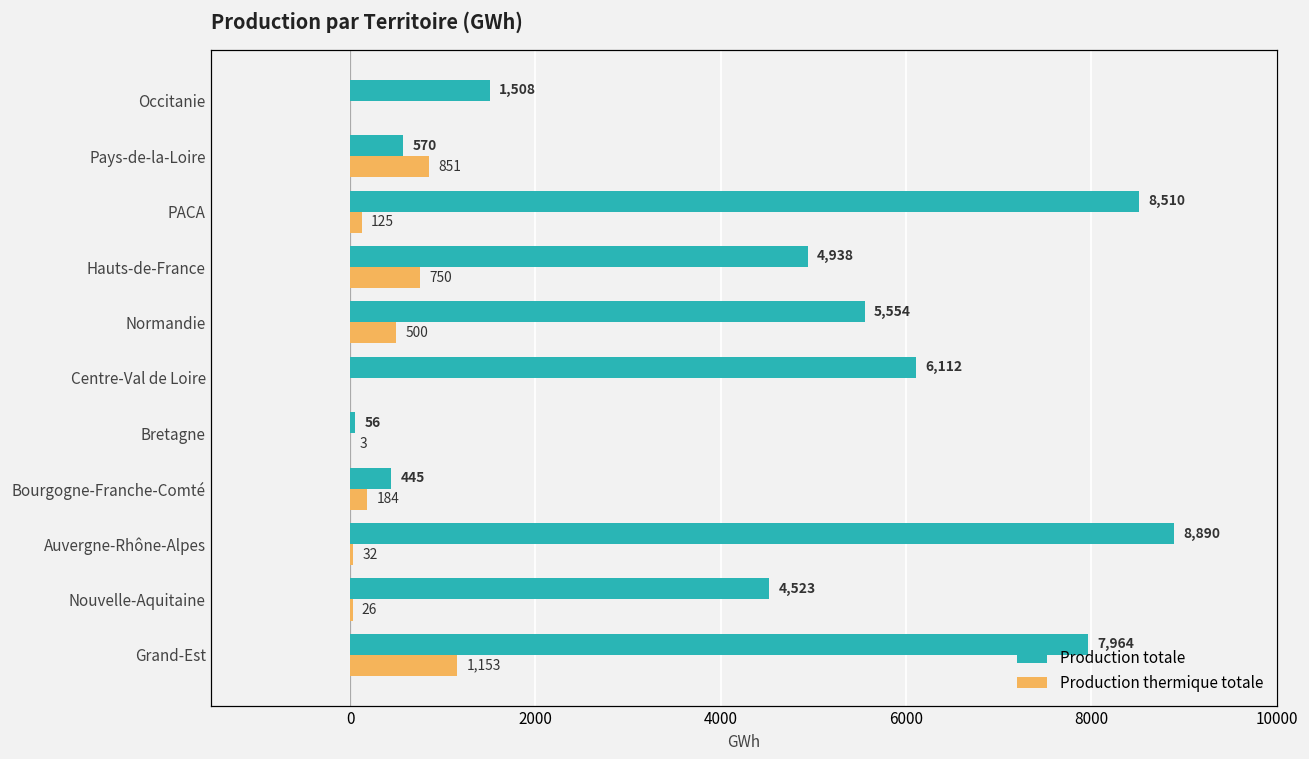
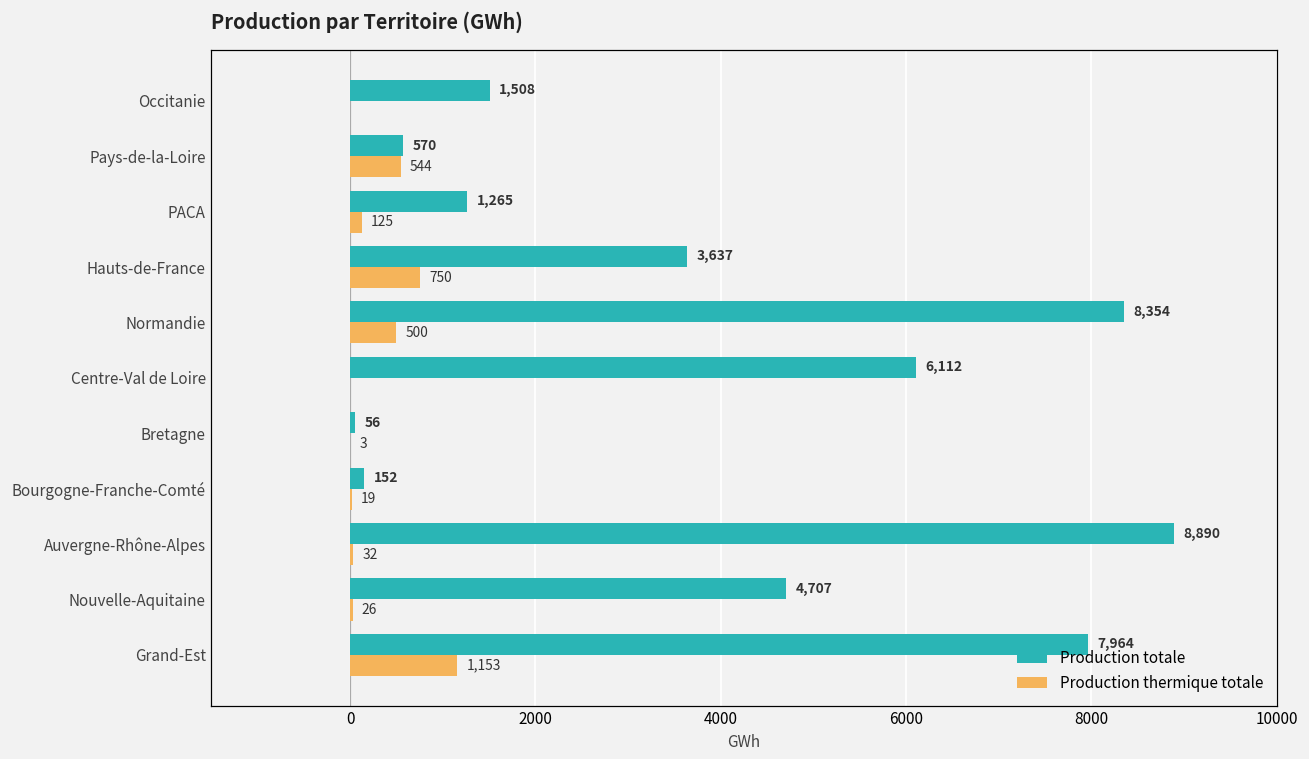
  {
    "Production totale": {
      "Occitanie": "1,508",
      "Pays-de-la-Loire": "570",
-     "PACA": "8,510",
-     "Hauts-de-France": "4,938",
-     "Normandie": "5,554",
+     "PACA": "1,265",
+     "Hauts-de-France": "3,637",
+     "Normandie": "8,354",
      "Centre-Val de Loire": "6,112",
      "Bretagne": "56",
-     "Bourgogne-Franche-Comté": "445",
+     "Bourgogne-Franche-Comté": "152",
      "Auvergne-Rhône-Alpes": "8,890",
-     "Nouvelle-Aquitaine": "4,523",
+     "Nouvelle-Aquitaine": "4,707",
      "Grand-Est": "7,964"
    },
    "Production thermique totale": {
-     "Pays-de-la-Loire": "851",
+     "Pays-de-la-Loire": "544",
      "PACA": "125",
      "Hauts-de-France": "750",
      "Normandie": "500",
      "Bretagne": "3",
-     "Bourgogne-Franche-Comté": "184",
+     "Bourgogne-Franche-Comté": "19",
      "Auvergne-Rhône-Alpes": "32",
      "Nouvelle-Aquitaine": "26",
      "Grand-Est": "1,153"
    }
  }
